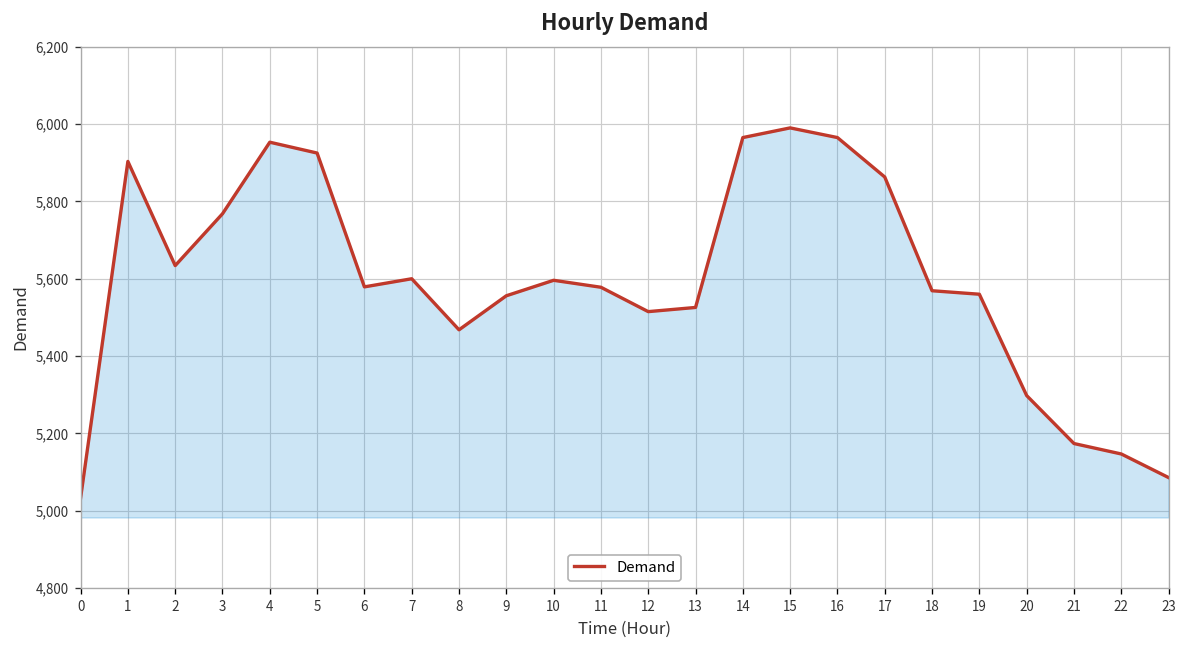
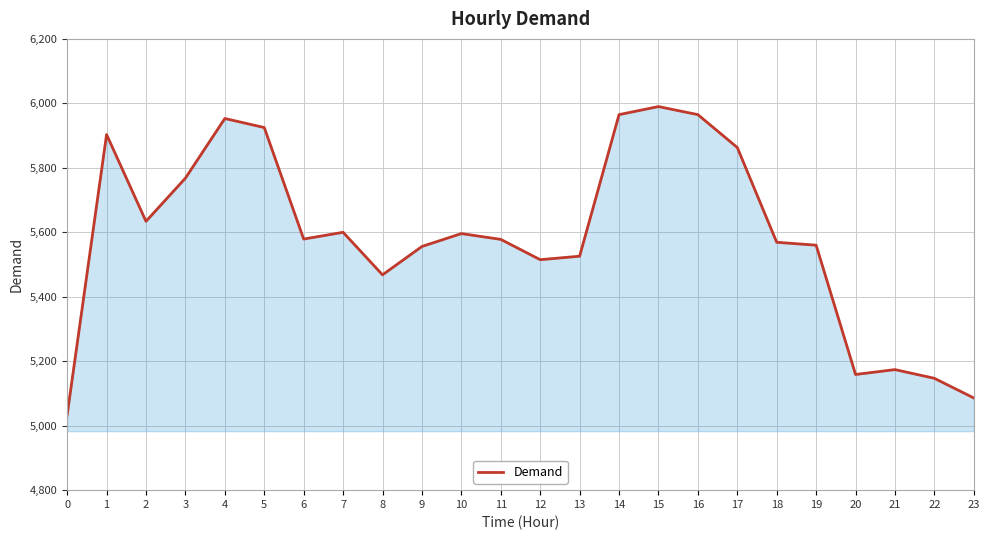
  {
    "0": "5,030",
    "1": "5,900",
    "2": "5,630",
    "3": "5,770",
    "4": "5,950",
    "5": "5,930",
    "6": "5,580",
    "7": "5,600",
    "8": "5,470",
    "9": "5,560",
    "10": "5,600",
    "11": "5,580",
    "12": "5,520",
    "13": "5,530",
    "14": "5,970",
    "15": "5,990",
    "16": "5,970",
    "17": "5,860",
    "18": "5,570",
    "19": "5,560",
-   "20": "5,300",
+   "20": "5,160",
    "21": "5,170",
    "22": "5,150",
    "23": "5,090"
  }
